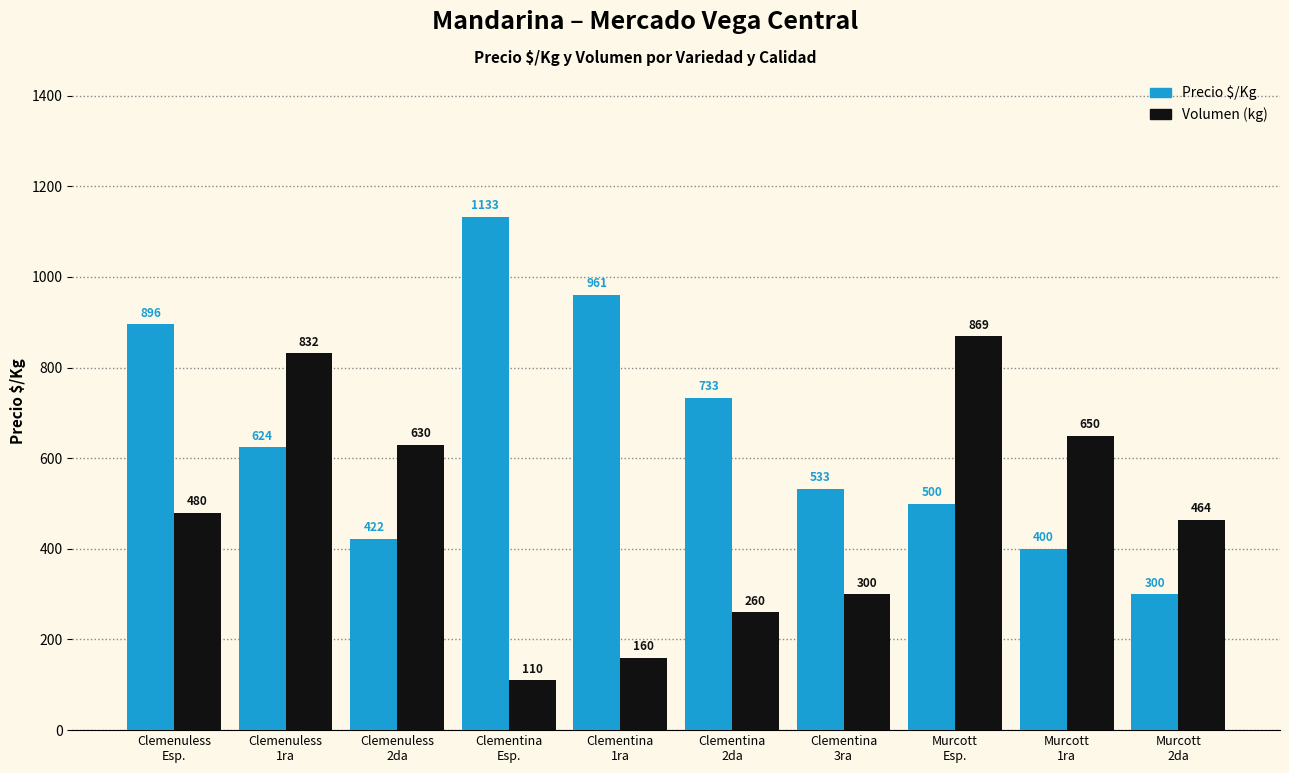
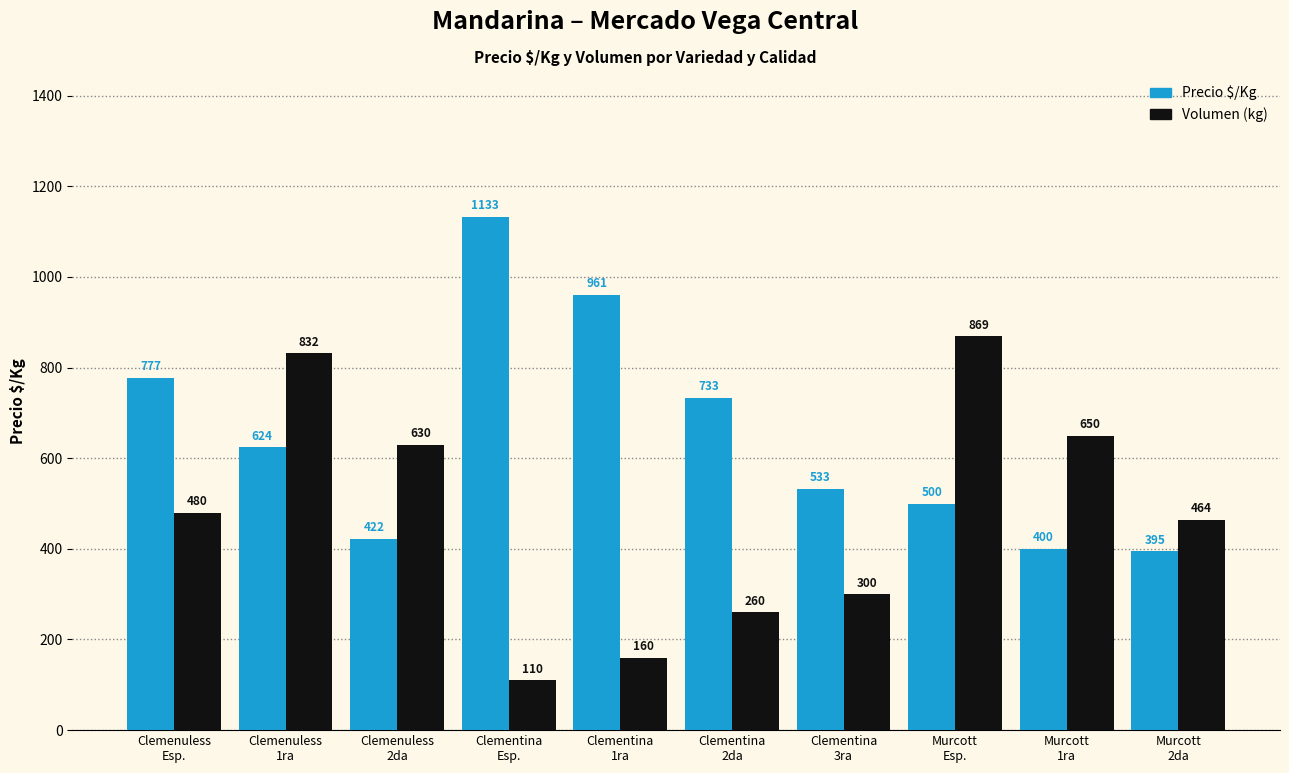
  {
    "Precio $/Kg": {
-     "Clemenuless Esp.": 896,
+     "Clemenuless Esp.": 777,
      "Clemenuless 1ra": 624,
      "Clemenuless 2da": 422,
      "Clementina Esp.": 1133,
      "Clementina 1ra": 961,
      "Clementina 2da": 733,
      "Clementina 3ra": 533,
      "Murcott Esp.": 500,
      "Murcott 1ra": 400,
-     "Murcott 2da": 300
+     "Murcott 2da": 395
    },
    "Volumen (kg)": {
      "Clemenuless Esp.": 480,
      "Clemenuless 1ra": 832,
      "Clemenuless 2da": 630,
      "Clementina Esp.": 110,
      "Clementina 1ra": 160,
      "Clementina 2da": 260,
      "Clementina 3ra": 300,
      "Murcott Esp.": 869,
      "Murcott 1ra": 650,
      "Murcott 2da": 464
    }
  }
